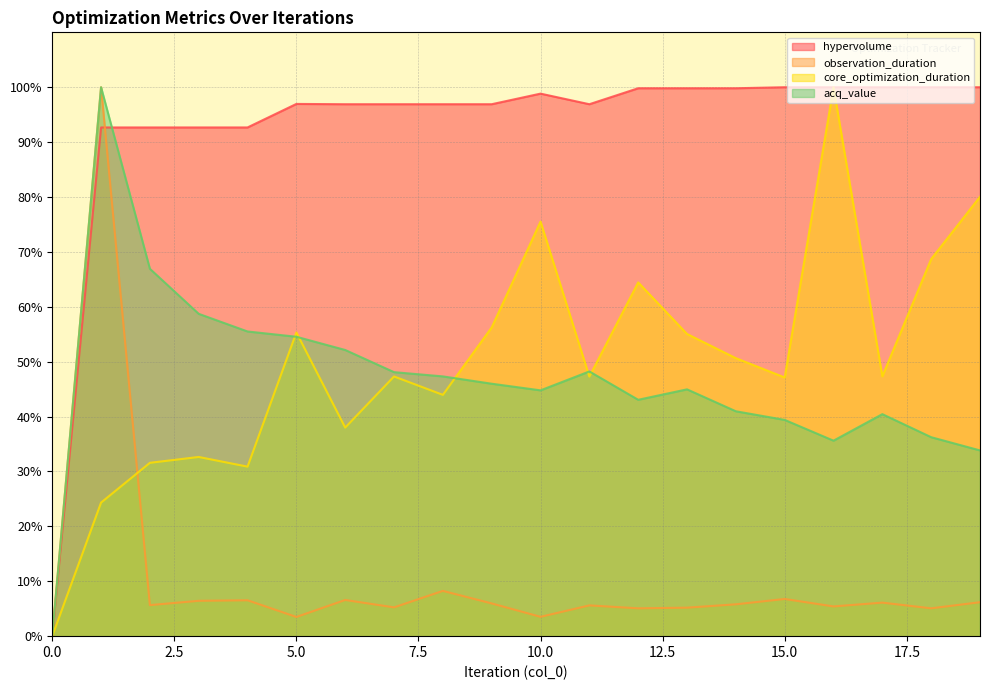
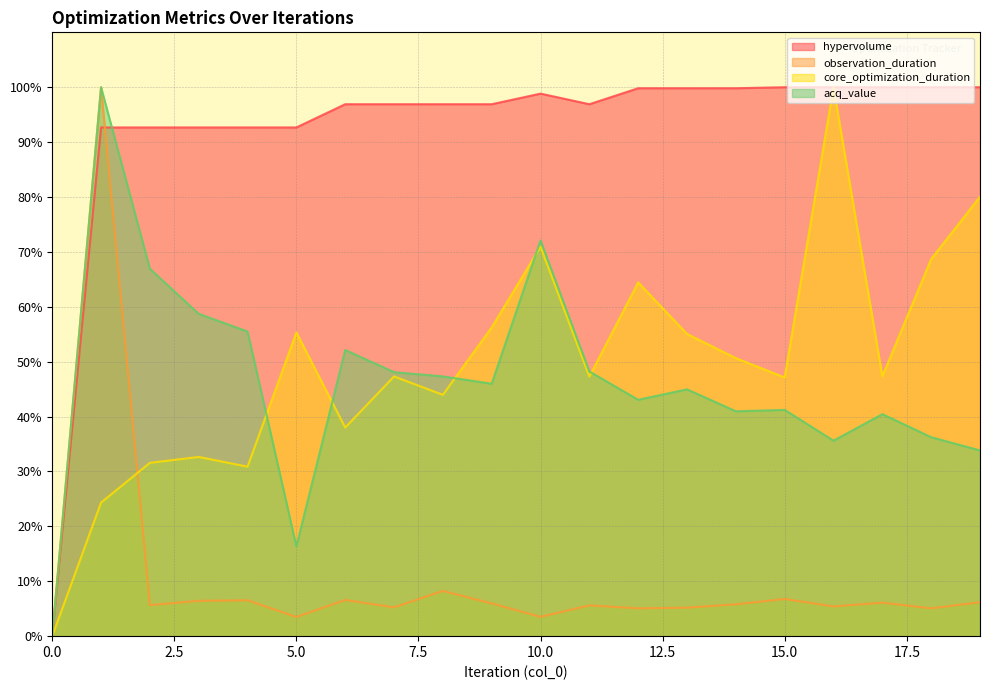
  {
    "hypervolume": {
-     "5.0": "97%",
+     "5.0": "93%",
      "10.0": "99%",
      "15.0": "100%"
    },
    "observation_duration": {
      "5.0": "3%",
      "10.0": "4%",
      "15.0": "7%"
    },
    "core_optimization_duration": {
      "5.0": "55%",
-     "10.0": "76%",
+     "10.0": "71%",
      "15.0": "47%"
    },
    "acq_value": {
-     "5.0": "55%",
-     "10.0": "45%",
-     "15.0": "39%"
+     "5.0": "16%",
+     "10.0": "72%",
+     "15.0": "41%"
    }
  }
